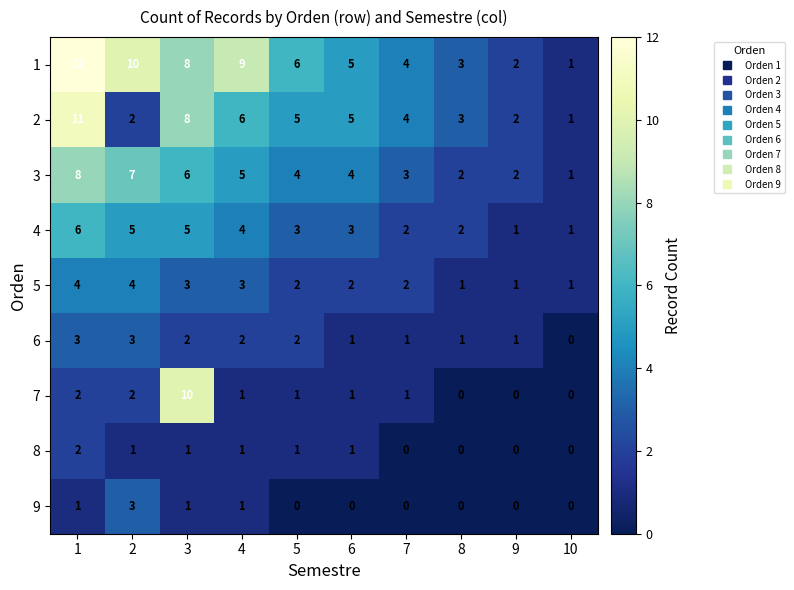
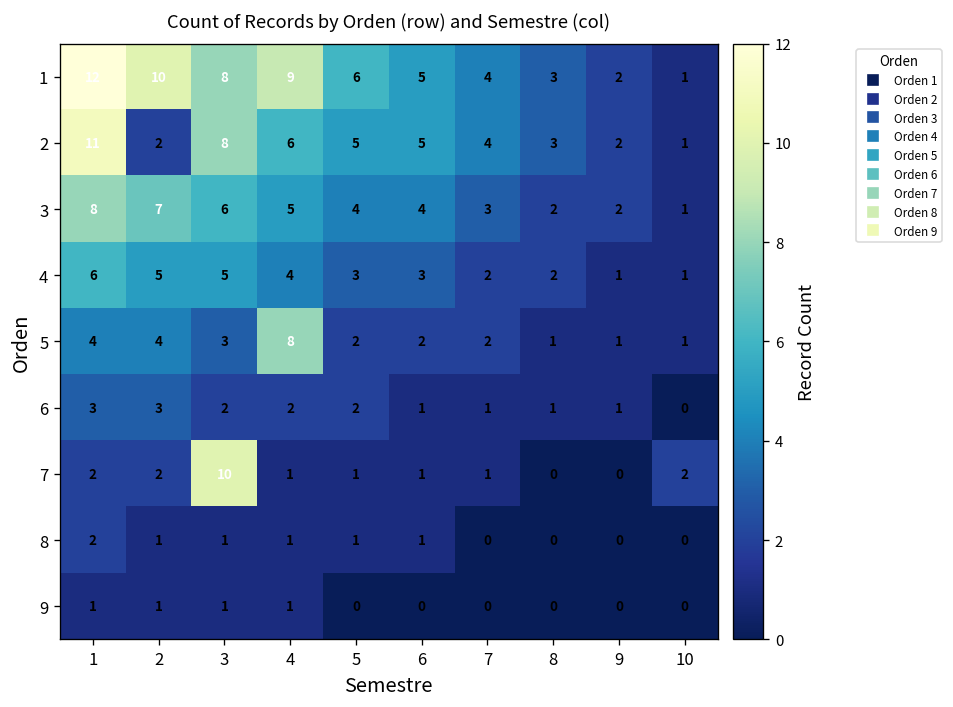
  {
    "1": {
      "2": 10,
      "3": 8,
      "4": 9,
      "5": 6,
      "6": 5,
      "7": 4,
      "8": 3,
      "9": 2,
      "10": 1
    },
    "2": {
      "1": 11,
      "2": 2,
      "3": 8,
      "4": 6,
      "5": 5,
      "6": 5,
      "7": 4,
      "8": 3,
      "9": 2,
      "10": 1
    },
    "3": {
      "1": 8,
      "2": 7,
      "3": 6,
      "4": 5,
      "5": 4,
      "6": 4,
      "7": 3,
      "8": 2,
      "9": 2,
      "10": 1
    },
    "4": {
      "1": 6,
      "2": 5,
      "3": 5,
      "4": 4,
      "5": 3,
      "6": 3,
      "7": 2,
      "8": 2,
      "9": 1,
      "10": 1
    },
    "5": {
      "1": 4,
      "2": 4,
      "3": 3,
-     "4": 3,
+     "4": 8,
      "5": 2,
      "6": 2,
      "7": 2,
      "8": 1,
      "9": 1,
      "10": 1
    },
    "6": {
      "1": 3,
      "2": 3,
      "3": 2,
      "4": 2,
      "5": 2,
      "6": 1,
      "7": 1,
      "8": 1,
      "9": 1,
      "10": 0
    },
    "7": {
      "1": 2,
      "2": 2,
      "3": 10,
      "4": 1,
      "5": 1,
      "6": 1,
      "7": 1,
      "8": 0,
      "9": 0,
-     "10": 0
+     "10": 2
    },
    "8": {
      "1": 2,
      "2": 1,
      "3": 1,
      "4": 1,
      "5": 1,
      "6": 1,
      "7": 0,
      "8": 0,
      "9": 0,
      "10": 0
    },
    "9": {
      "1": 1,
-     "2": 3,
+     "2": 1,
      "3": 1,
      "4": 1,
      "5": 0,
      "6": 0,
      "7": 0,
      "8": 0,
      "9": 0,
      "10": 0
    }
  }
